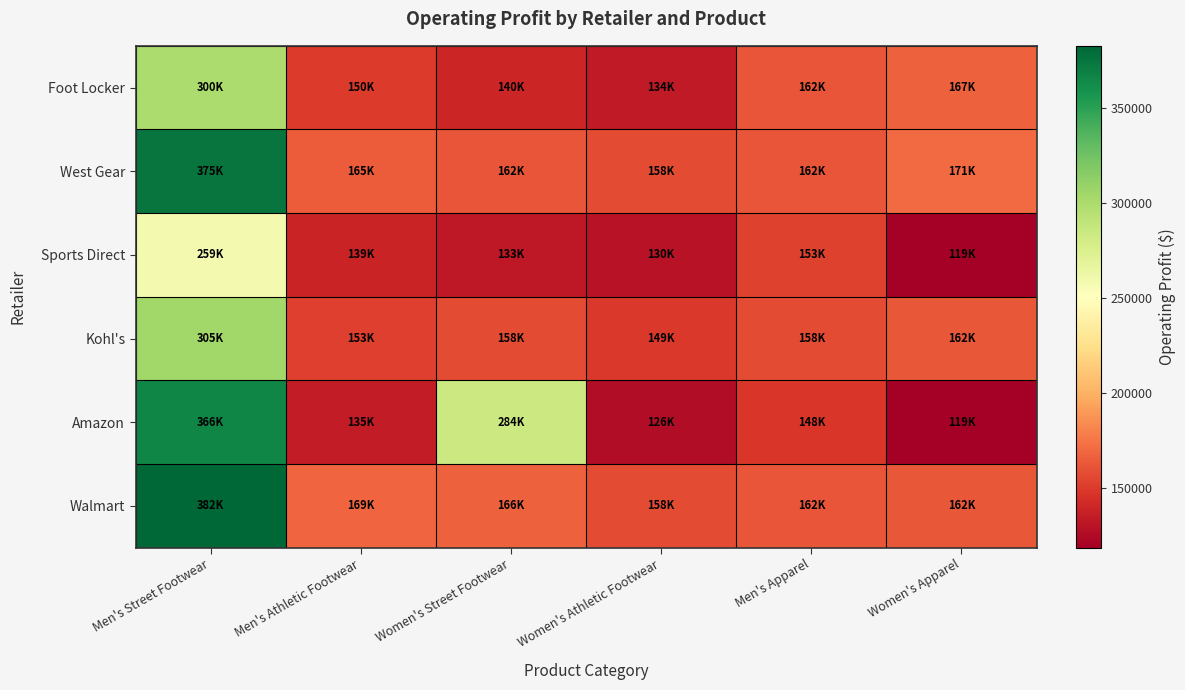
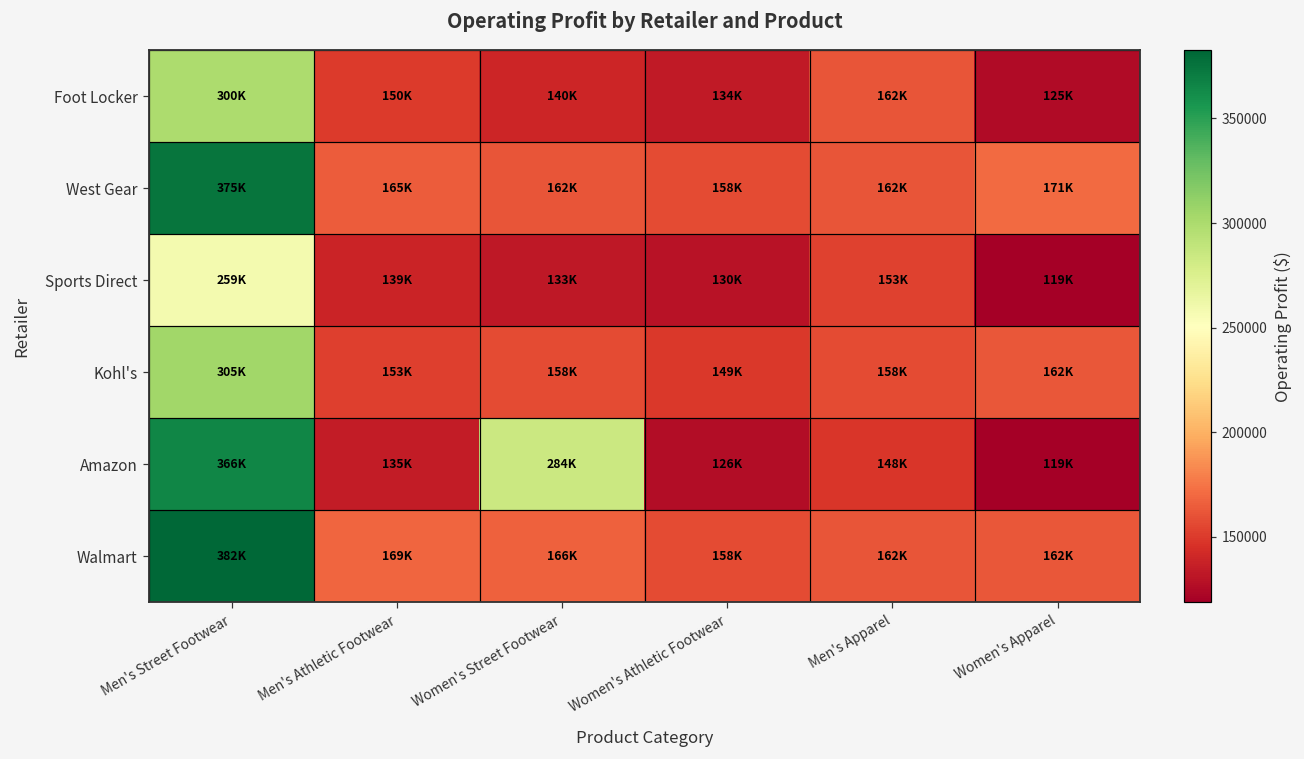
  {
    "Foot Locker": {
      "Men's Street Footwear": "300K",
      "Men's Athletic Footwear": "150K",
      "Women's Street Footwear": "140K",
      "Women's Athletic Footwear": "134K",
      "Men's Apparel": "162K",
-     "Women's Apparel": "167K"
+     "Women's Apparel": "125K"
    },
    "West Gear": {
      "Men's Street Footwear": "375K",
      "Men's Athletic Footwear": "165K",
      "Women's Street Footwear": "162K",
      "Women's Athletic Footwear": "158K",
      "Men's Apparel": "162K",
      "Women's Apparel": "171K"
    },
    "Sports Direct": {
      "Men's Street Footwear": "259K",
      "Men's Athletic Footwear": "139K",
      "Women's Street Footwear": "133K",
      "Women's Athletic Footwear": "130K",
      "Men's Apparel": "153K",
      "Women's Apparel": "119K"
    },
    "Kohl's": {
      "Men's Street Footwear": "305K",
      "Men's Athletic Footwear": "153K",
      "Women's Street Footwear": "158K",
      "Women's Athletic Footwear": "149K",
      "Men's Apparel": "158K",
      "Women's Apparel": "162K"
    },
    "Amazon": {
      "Men's Street Footwear": "366K",
      "Men's Athletic Footwear": "135K",
      "Women's Street Footwear": "284K",
      "Women's Athletic Footwear": "126K",
      "Men's Apparel": "148K",
      "Women's Apparel": "119K"
    },
    "Walmart": {
      "Men's Street Footwear": "382K",
      "Men's Athletic Footwear": "169K",
      "Women's Street Footwear": "166K",
      "Women's Athletic Footwear": "158K",
      "Men's Apparel": "162K",
      "Women's Apparel": "162K"
    }
  }
